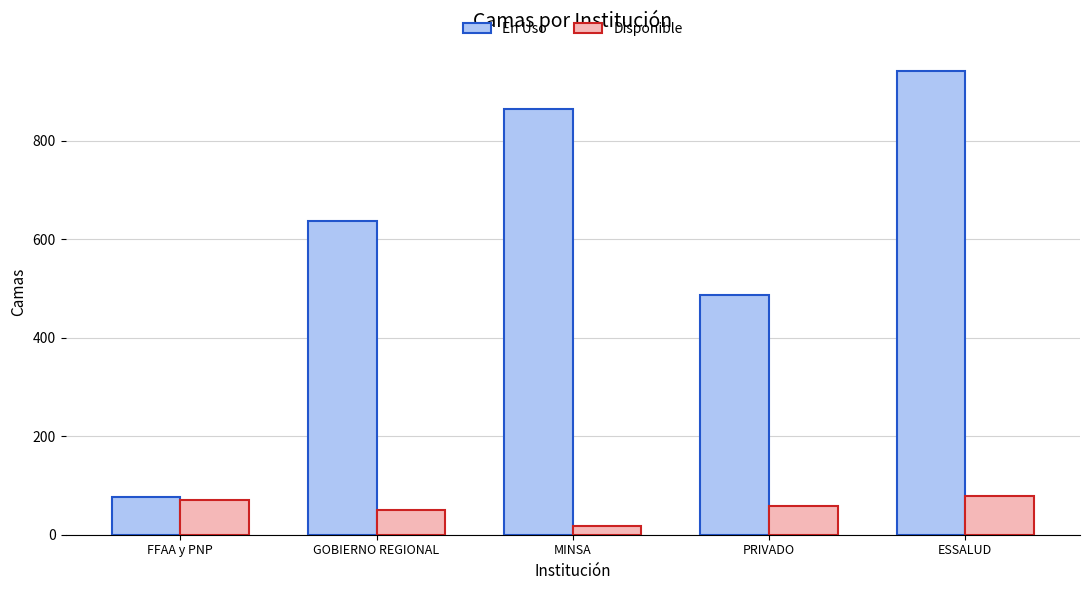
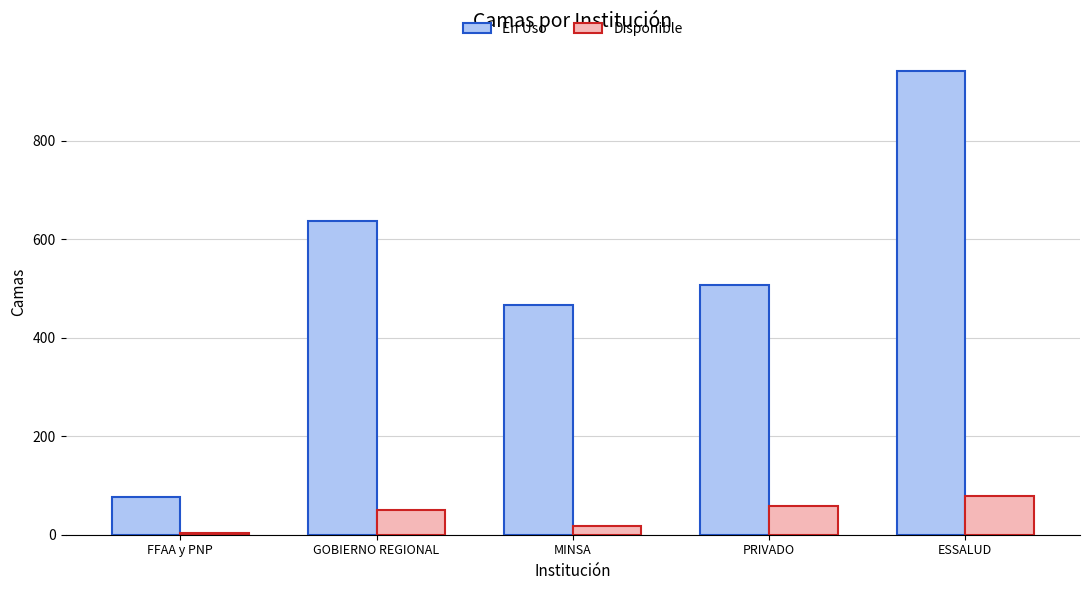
  {
    "En Uso": {
      "FFAA y PNP": 80,
      "GOBIERNO REGIONAL": 640,
-     "MINSA": 860,
-     "PRIVADO": 490,
+     "MINSA": 470,
+     "PRIVADO": 510,
      "ESSALUD": 940
    },
    "Disponible": {
-     "FFAA y PNP": 70,
+     "FFAA y PNP": 0,
      "GOBIERNO REGIONAL": 50,
      "MINSA": 20,
      "PRIVADO": 60,
      "ESSALUD": 80
    }
  }
